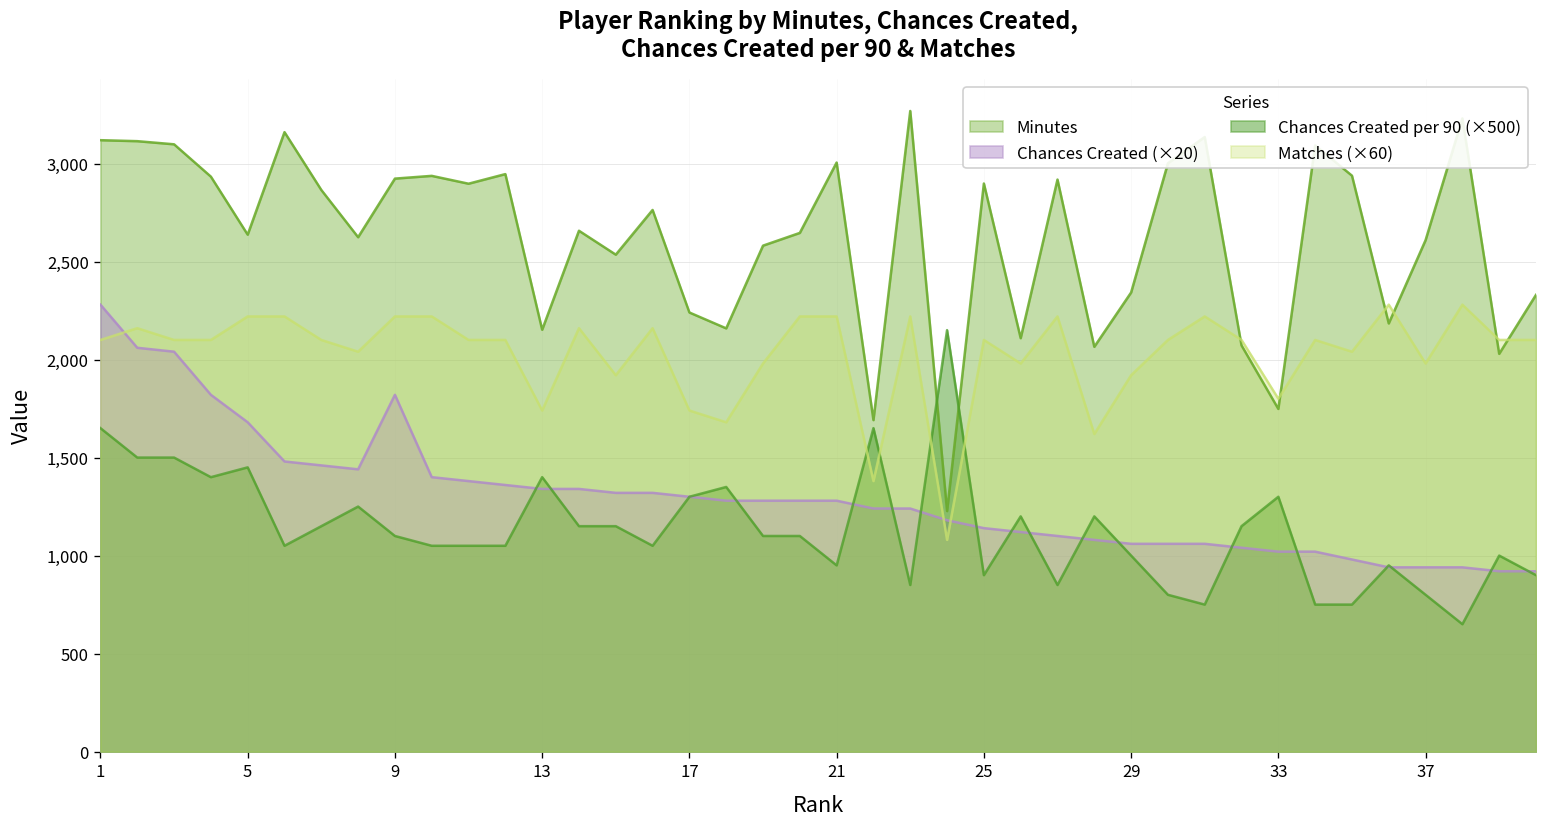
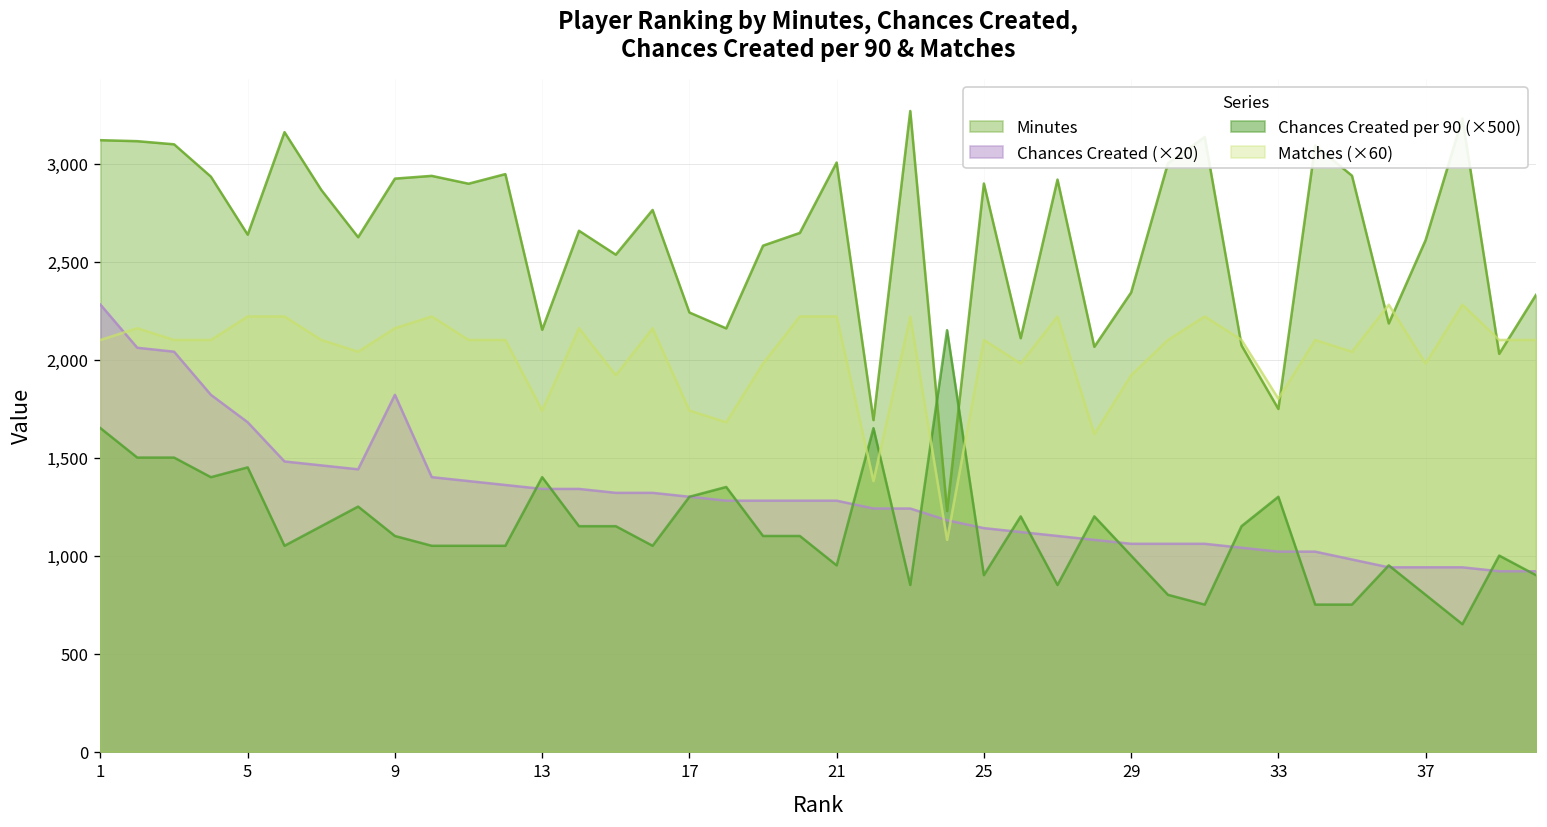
  {
    "Chances Created (×20)": {
      "1": "2,280",
      "5": "1,680",
      "9": "1,820",
      "13": "1,340",
      "21": "1,280",
      "25": "1,140",
      "29": "1,060",
      "33": "1,020",
      "37": "940"
    },
    "Matches (×60)": {
      "1": "2,100",
      "5": "2,220",
-     "9": "2,220",
+     "9": "2,160",
      "13": "1,740",
      "17": "1,740",
      "21": "2,220",
      "25": "2,100",
      "29": "1,920",
      "33": "1,800",
      "37": "1,980"
    }
  }
